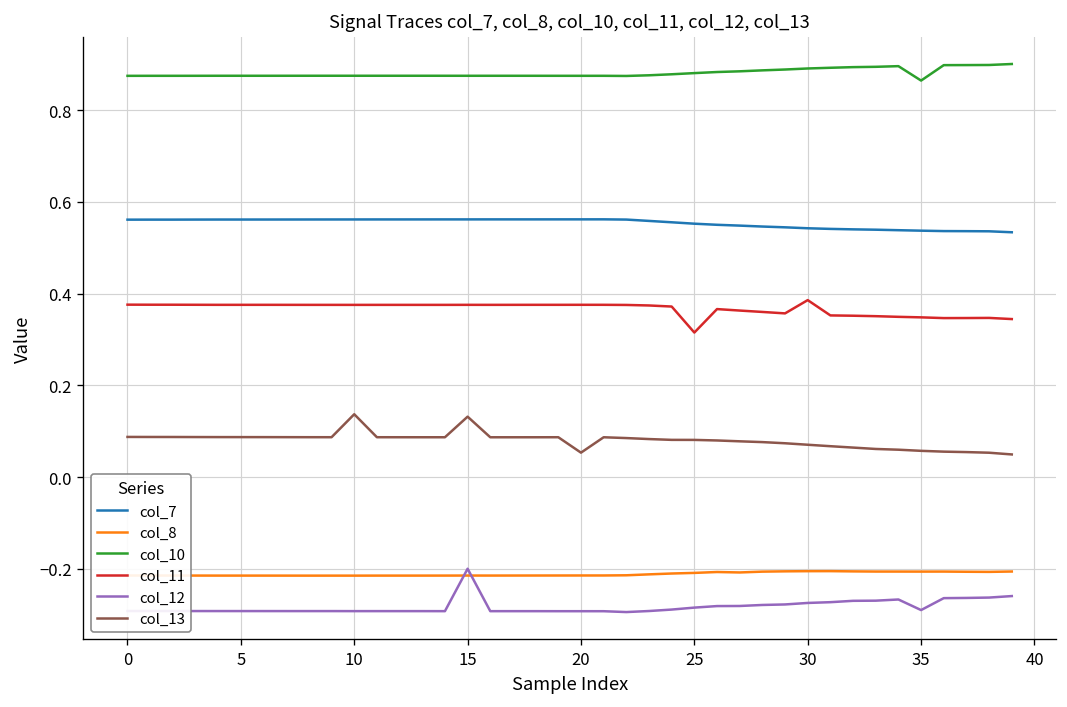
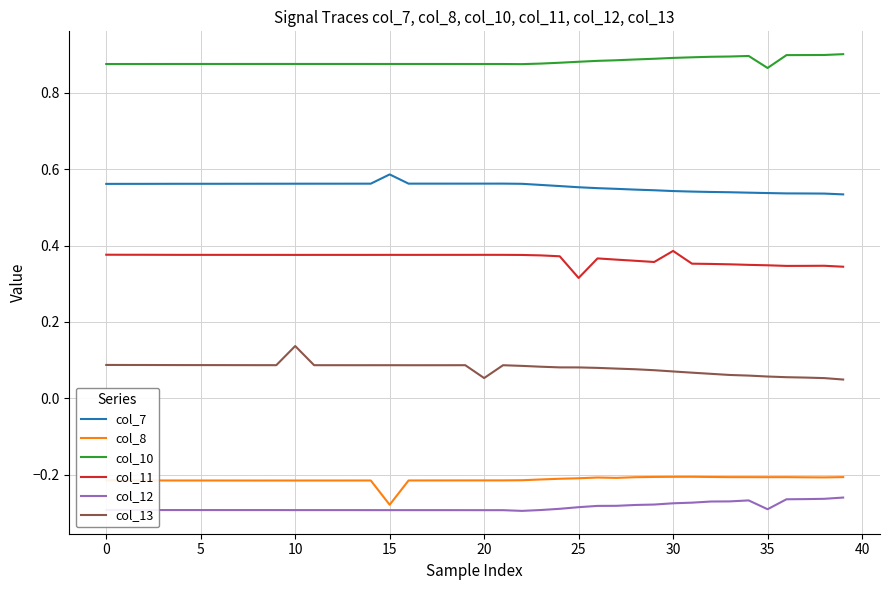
  {
    "col_7": {
      "0": 0.56,
      "5": 0.56,
      "10": 0.56,
-     "15": 0.56,
+     "15": 0.59,
      "20": 0.56,
      "25": 0.55,
      "30": 0.54,
      "35": 0.54
    },
    "col_8": {
      "5": -0.21,
      "10": -0.22,
-     "15": -0.21,
+     "15": -0.28,
      "20": -0.21,
      "25": -0.21,
      "30": -0.21,
      "35": -0.21
    },
    "col_10": {
      "0": 0.88,
      "5": 0.88,
      "10": 0.88,
      "15": 0.88,
      "20": 0.88,
      "25": 0.88,
      "30": 0.89,
      "35": 0.86
    },
    "col_11": {
      "0": 0.38,
      "5": 0.38,
      "10": 0.38,
      "15": 0.38,
      "20": 0.38,
      "25": 0.32,
      "30": 0.39,
      "35": 0.35
    },
    "col_12": {
      "5": -0.29,
      "10": -0.29,
-     "15": -0.20,
+     "15": -0.29,
      "20": -0.29,
      "25": -0.28,
      "30": -0.27,
      "35": -0.29
    },
    "col_13": {
      "0": 0.09,
      "5": 0.09,
      "10": 0.14,
-     "15": 0.13,
+     "15": 0.09,
      "20": 0.05,
      "25": 0.08,
      "30": 0.07,
      "35": 0.06
    }
  }
